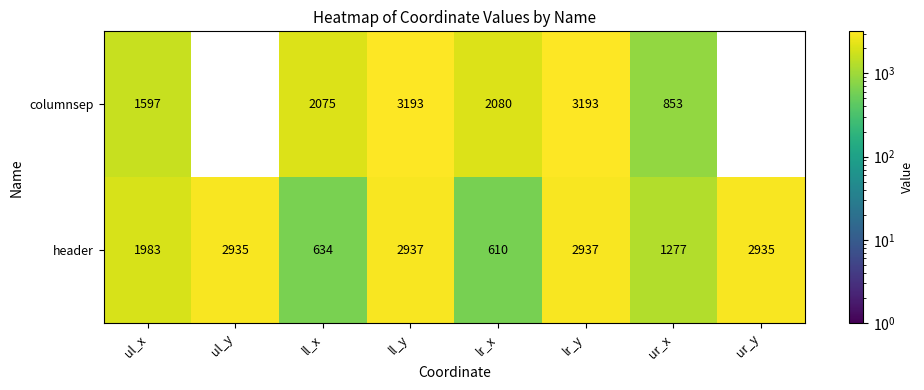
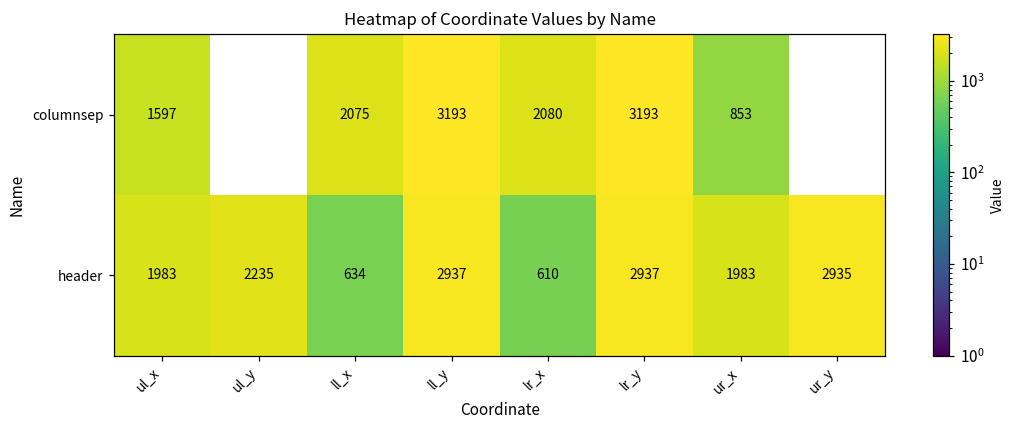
  {
    "columnsep": {
      "ul_x": 1597,
      "ll_x": 2075,
      "ll_y": 3193,
      "lr_x": 2080,
      "lr_y": 3193,
      "ur_x": 853
    },
    "header": {
      "ul_x": 1983,
-     "ul_y": 2935,
+     "ul_y": 2235,
      "ll_x": 634,
      "ll_y": 2937,
      "lr_x": 610,
      "lr_y": 2937,
-     "ur_x": 1277,
+     "ur_x": 1983,
      "ur_y": 2935
    }
  }
